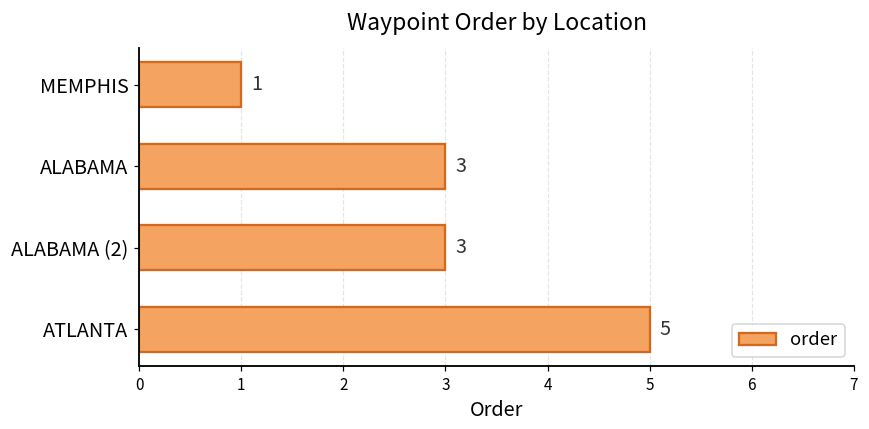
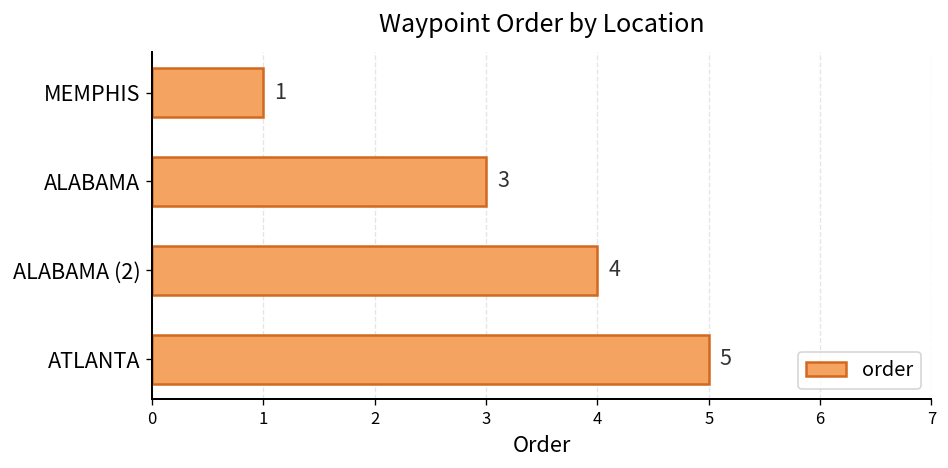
  {
    "MEMPHIS": 1,
    "ALABAMA": 3,
-   "ALABAMA (2)": 3,
+   "ALABAMA (2)": 4,
    "ATLANTA": 5
  }
